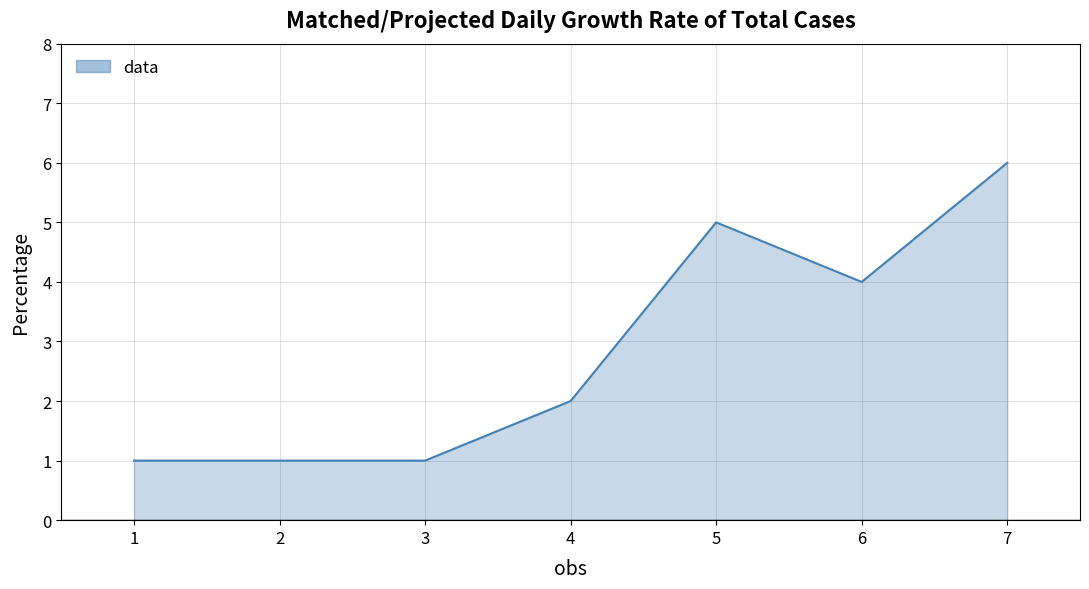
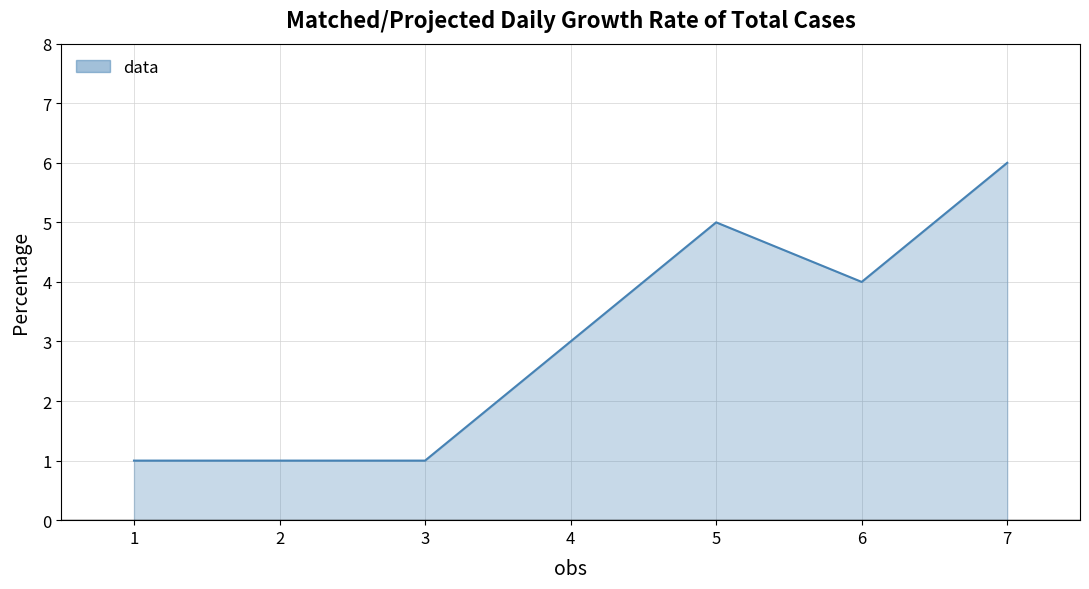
  {
    "1": 1,
    "2": 1,
    "3": 1,
-   "4": 2,
+   "4": 3,
    "5": 5,
    "6": 4,
    "7": 6
  }
